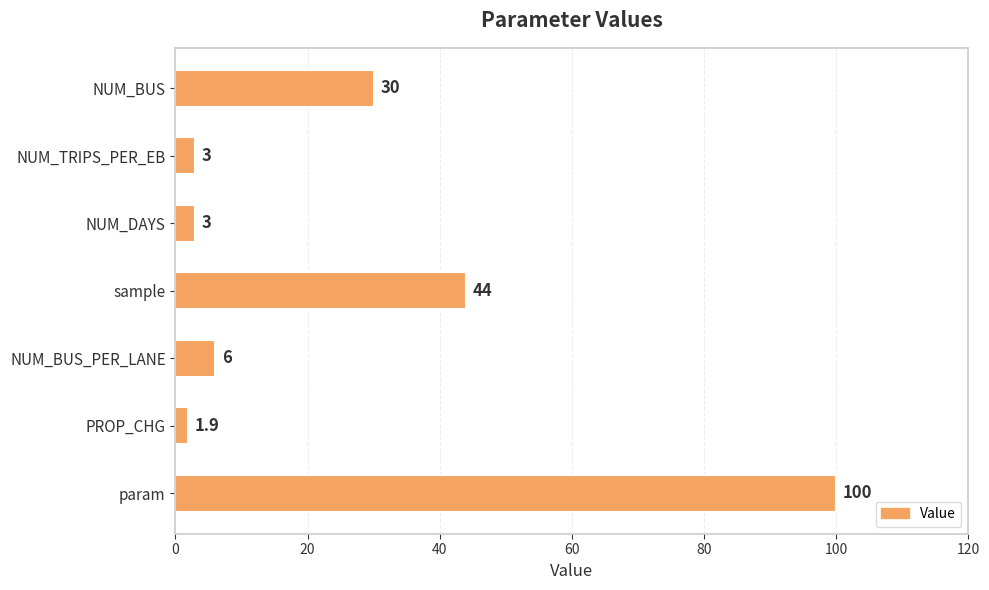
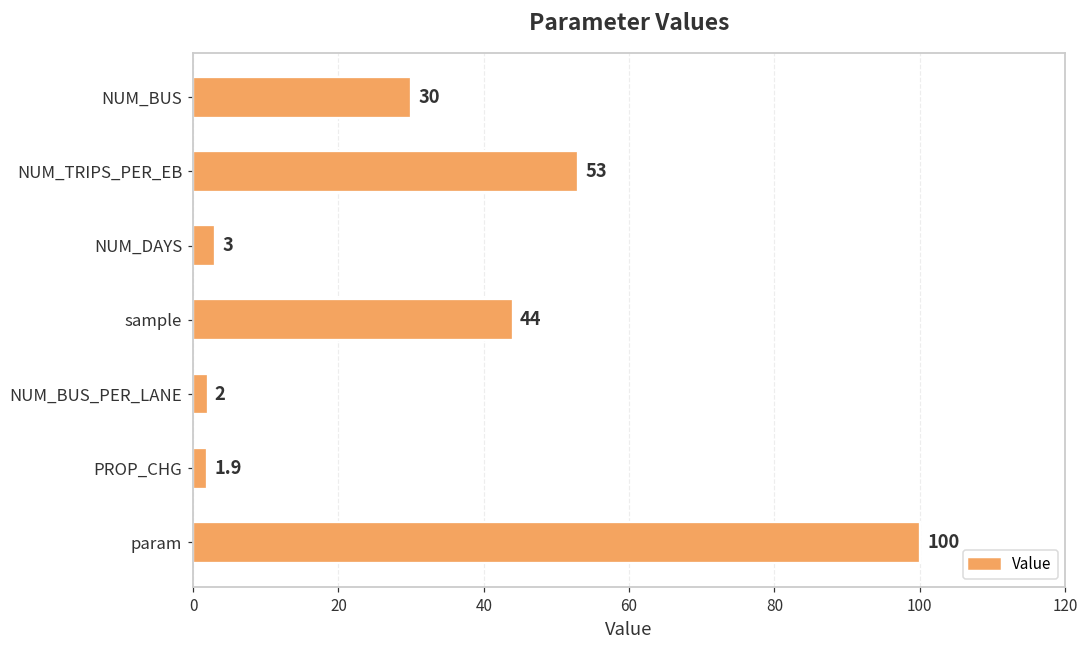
  {
    "NUM_BUS": 30,
-   "NUM_TRIPS_PER_EB": 3,
+   "NUM_TRIPS_PER_EB": 53,
    "NUM_DAYS": 3,
    "sample": 44,
-   "NUM_BUS_PER_LANE": 6,
+   "NUM_BUS_PER_LANE": 2,
    "PROP_CHG": 1.9,
    "param": 100
  }
